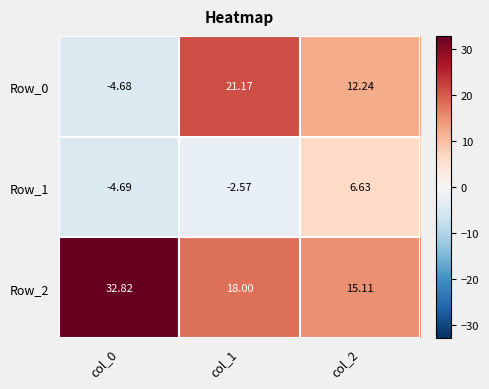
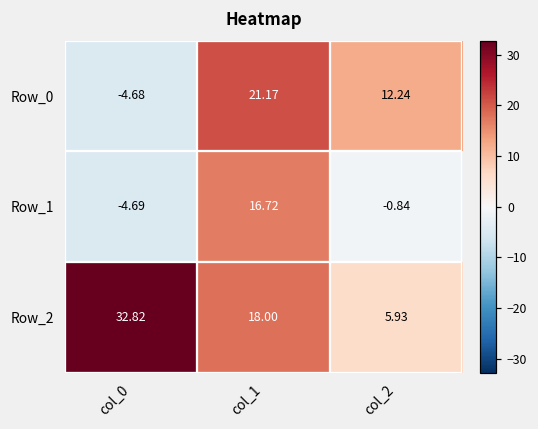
  {
    "Row_0": {
      "col_0": -4.68,
      "col_1": 21.17,
      "col_2": 12.24
    },
    "Row_1": {
      "col_0": -4.69,
-     "col_1": -2.57,
-     "col_2": 6.63
+     "col_1": 16.72,
+     "col_2": -0.84
    },
    "Row_2": {
      "col_0": 32.82,
      "col_1": 18.00,
-     "col_2": 15.11
+     "col_2": 5.93
    }
  }
